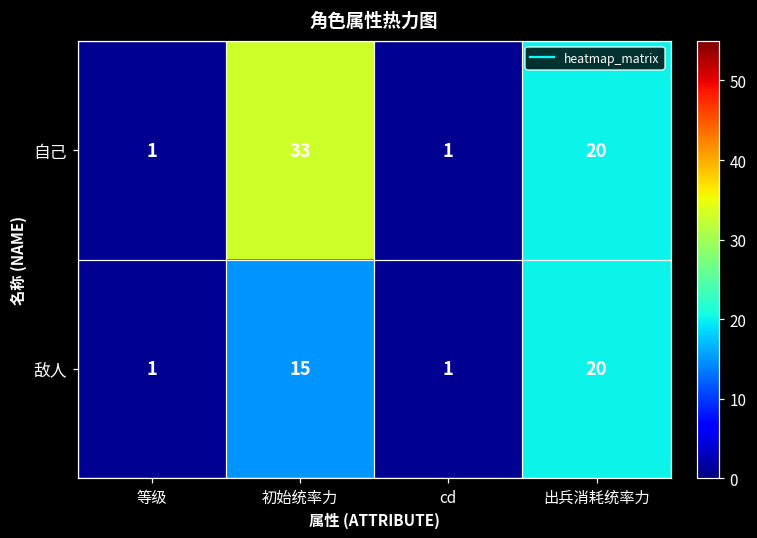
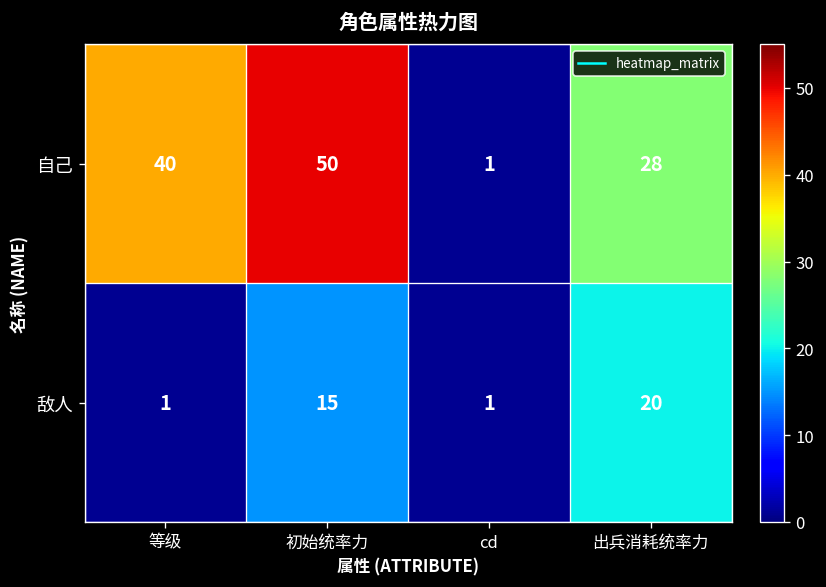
  {
    "自己": {
-     "等级": 1,
-     "初始统率力": 33,
+     "等级": 40,
+     "初始统率力": 50,
      "cd": 1,
-     "出兵消耗统率力": 20
+     "出兵消耗统率力": 28
    },
    "敌人": {
      "等级": 1,
      "初始统率力": 15,
      "cd": 1,
      "出兵消耗统率力": 20
    }
  }
